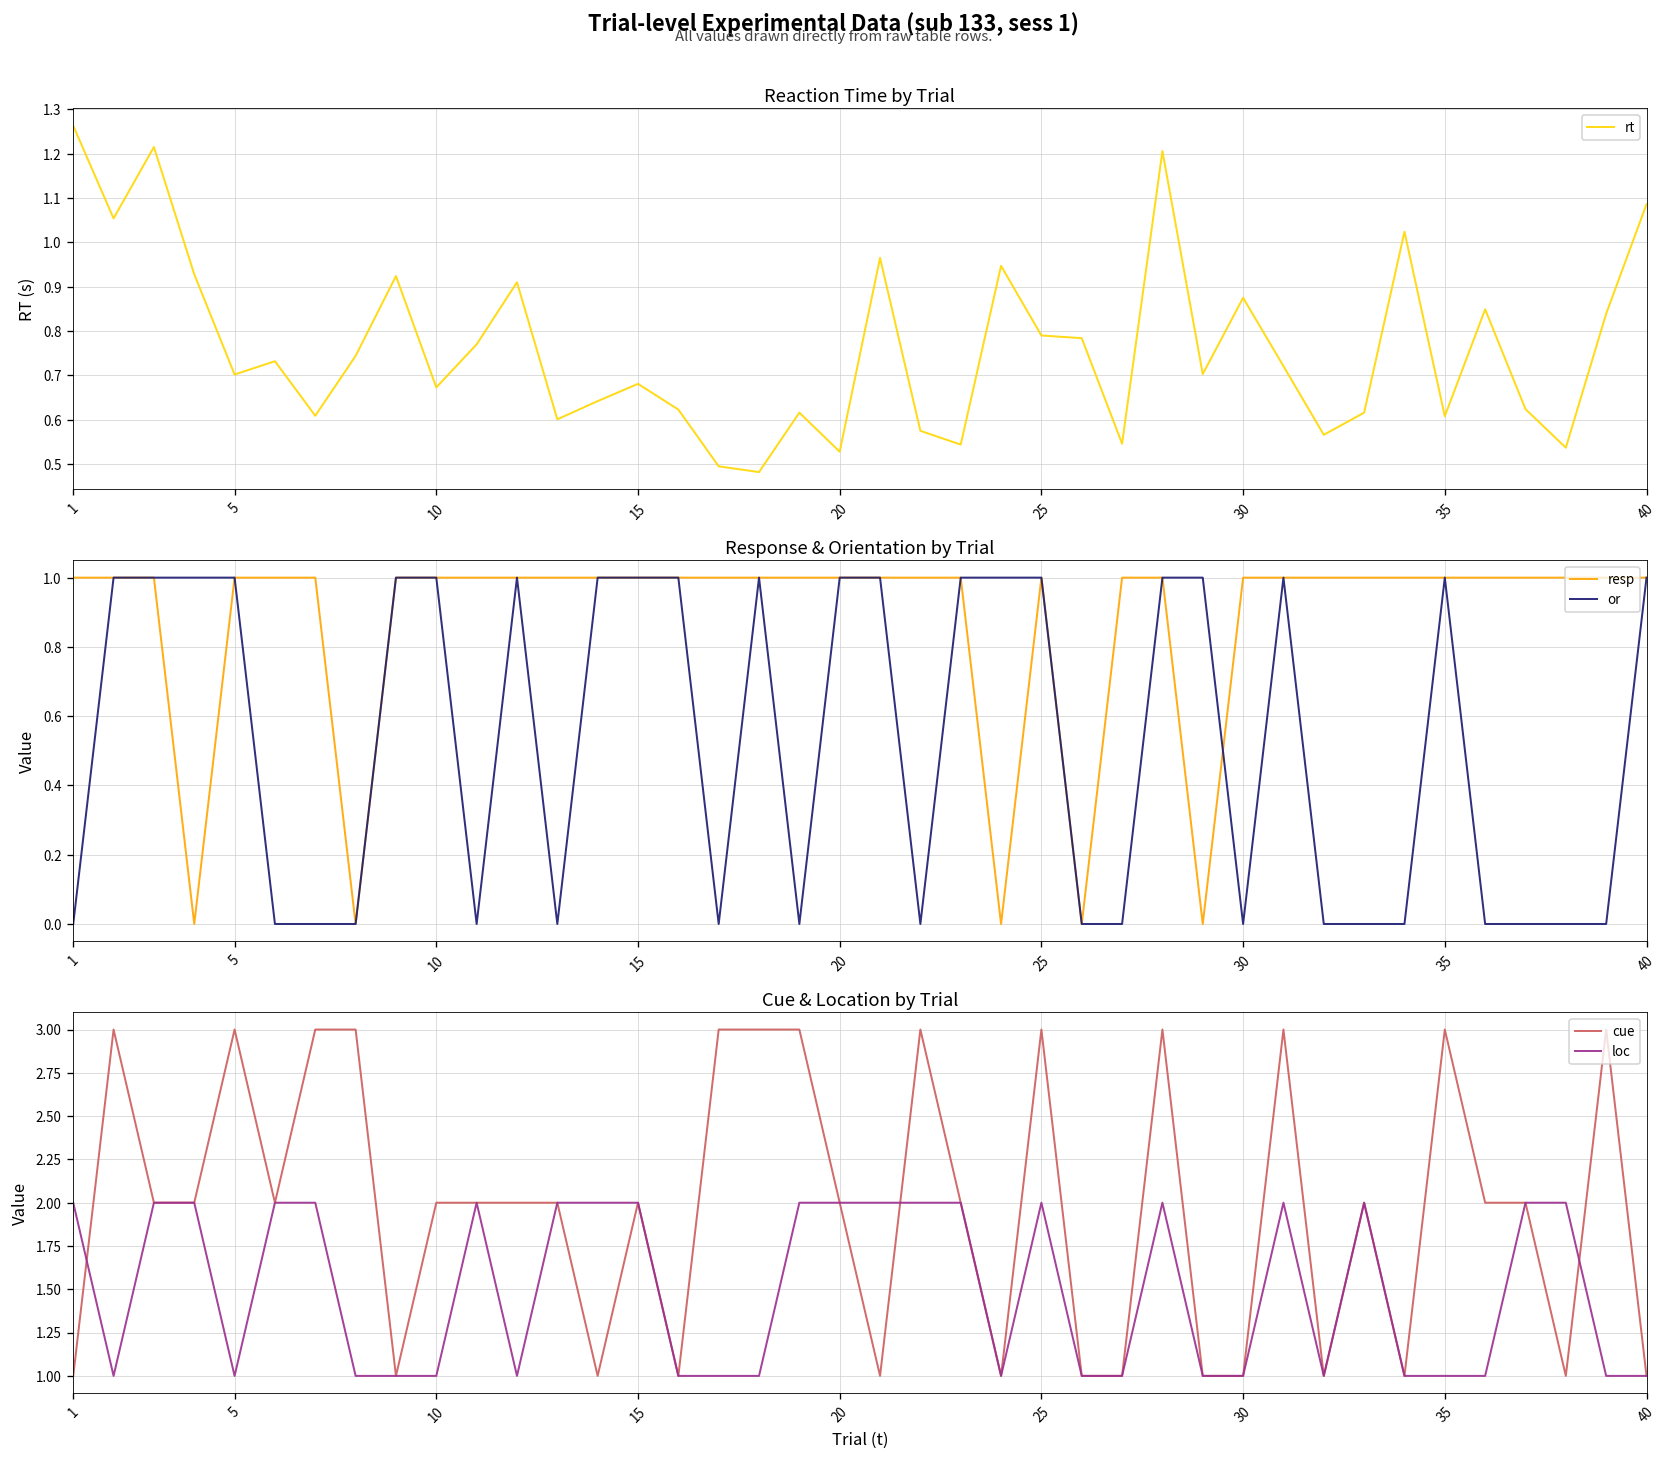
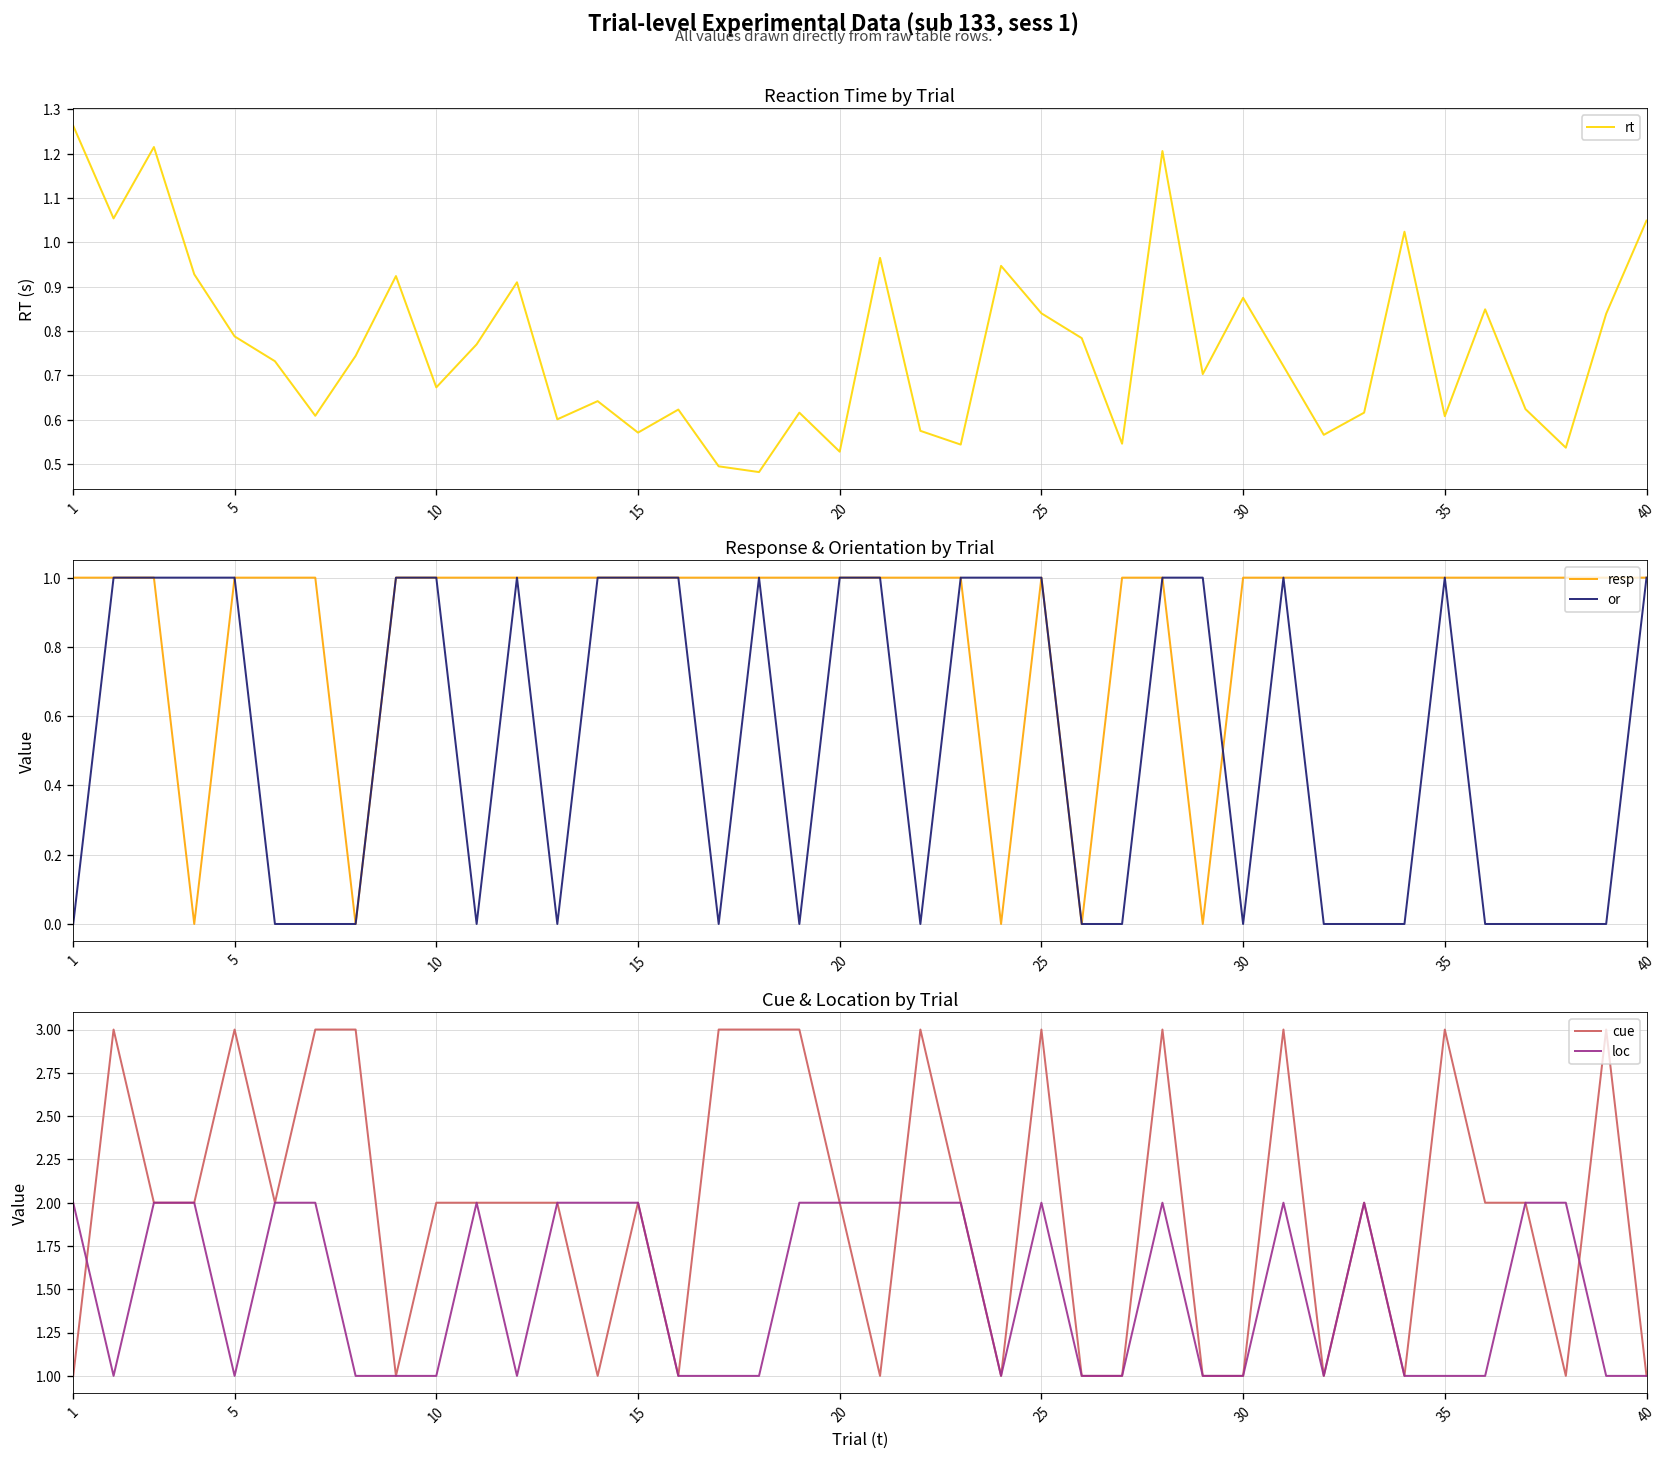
  {
    "Reaction Time by Trial": {
      "1": 1.26,
-     "5": 0.70,
+     "5": 0.79,
      "10": 0.67,
-     "15": 0.68,
+     "15": 0.57,
      "20": 0.53,
-     "25": 0.79,
+     "25": 0.84,
      "30": 0.88,
      "35": 0.61,
-     "40": 1.09
+     "40": 1.05
    },
    "Response & Orientation by Trial": {
      "resp": {
        "1": 1.00,
        "30": 1.00
      },
      "or": {
        "1": 0.00,
        "30": 0.00
      }
    },
    "Cue & Location by Trial": {
      "cue": {
        "1": 1.00,
        "5": 3.00,
        "10": 2.00,
        "25": 3.00,
        "35": 3.00
      },
      "loc": {
        "1": 2.00,
        "5": 1.00,
        "10": 1.00,
        "25": 2.00,
        "35": 1.00
      }
    }
  }
